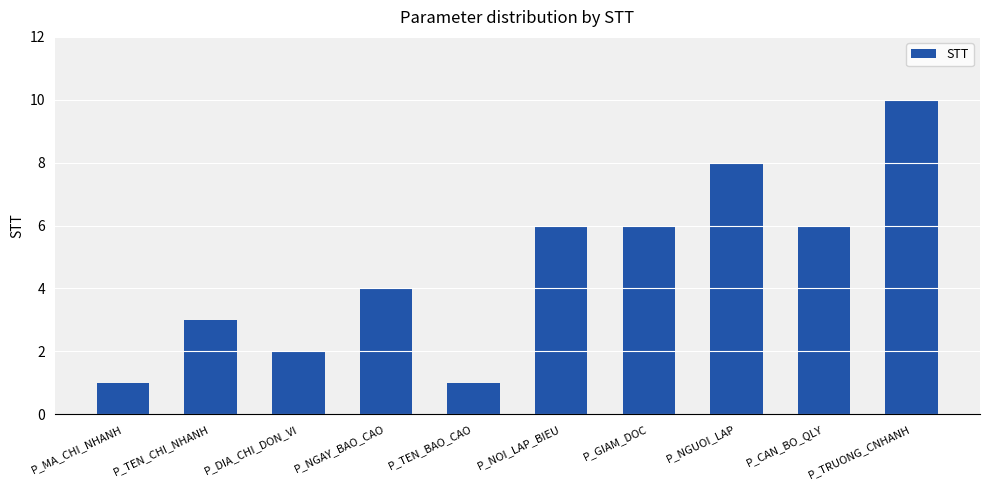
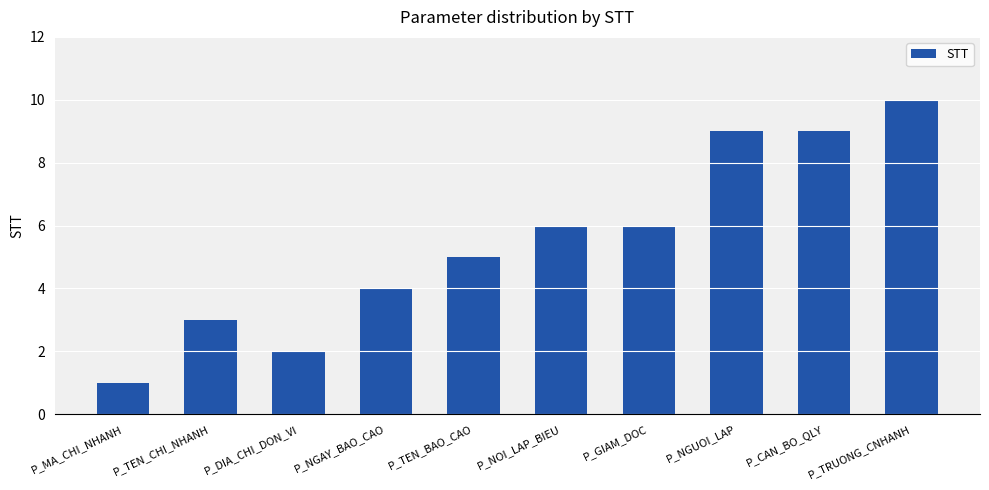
  {
    "P_MA_CHI_NHANH": 1,
    "P_TEN_CHI_NHANH": 3,
    "P_DIA_CHI_DON_VI": 2,
    "P_NGAY_BAO_CAO": 4,
-   "P_TEN_BAO_CAO": 1,
+   "P_TEN_BAO_CAO": 5,
    "P_NOI_LAP_BIEU": 6,
    "P_GIAM_DOC": 6,
-   "P_NGUOI_LAP": 8,
-   "P_CAN_BO_QLY": 6,
+   "P_NGUOI_LAP": 9,
+   "P_CAN_BO_QLY": 9,
    "P_TRUONG_CNHANH": 10
  }
